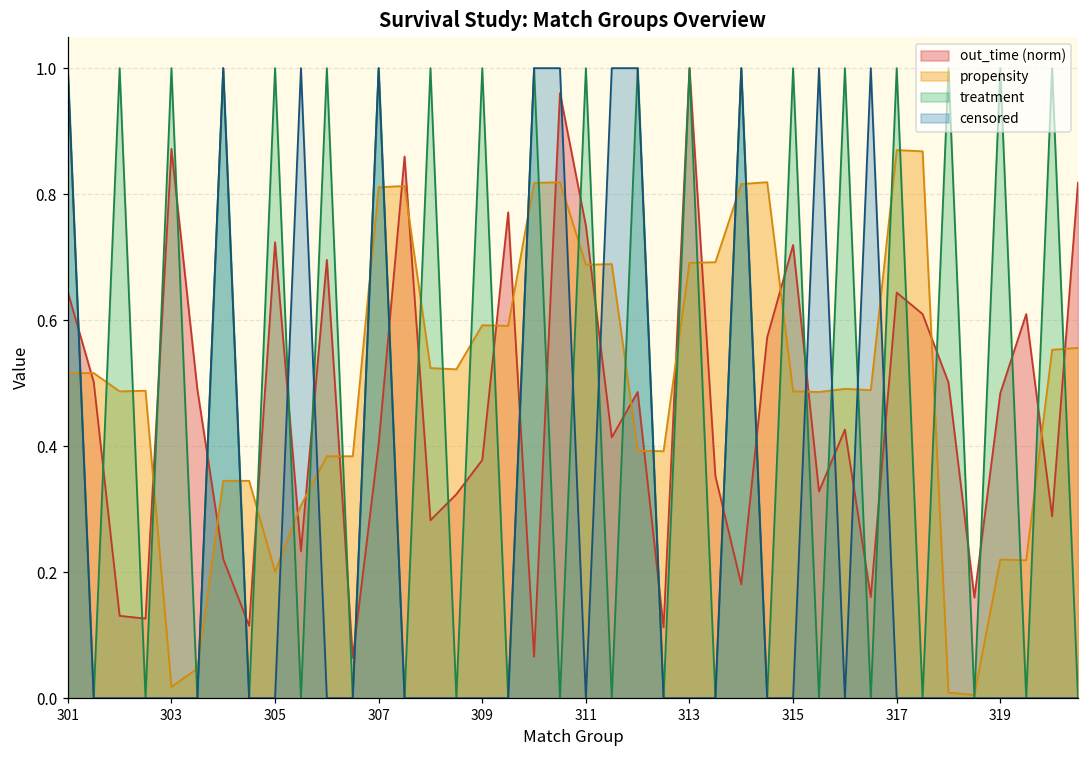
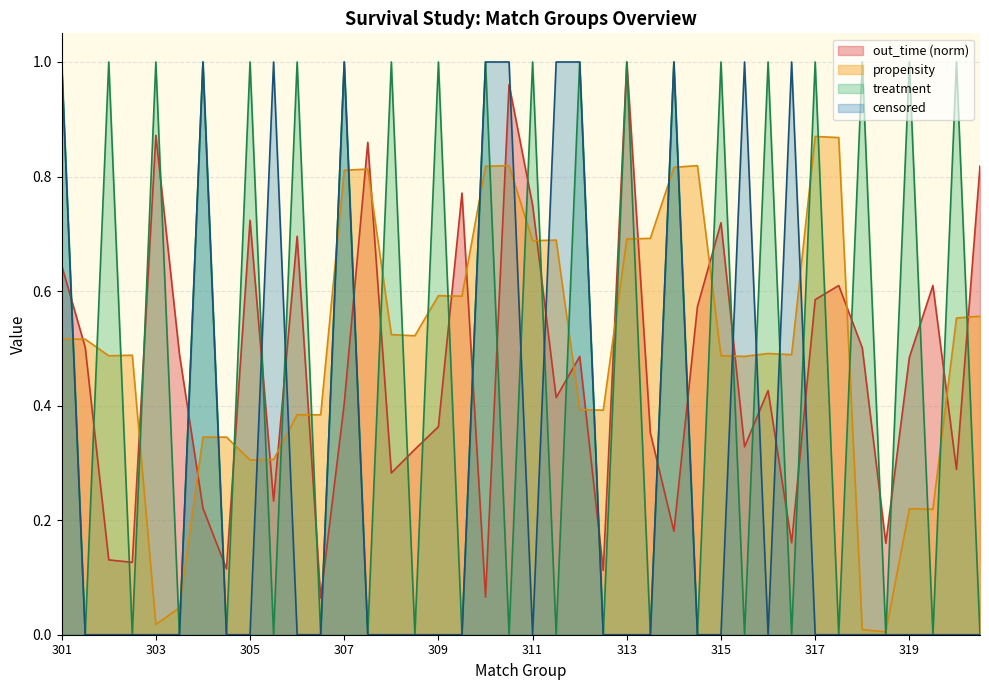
  {
    "out_time (norm)": {
      "301": 0.64,
      "303": 0.87,
      "305": 0.72,
      "307": 0.40,
-     "309": 0.38,
+     "309": 0.36,
      "311": 0.75,
      "315": 0.72,
-     "317": 0.64,
+     "317": 0.59,
      "319": 0.48
    },
    "propensity": {
      "301": 0.52,
      "303": 0.02,
-     "305": 0.20,
+     "305": 0.31,
      "307": 0.81,
      "309": 0.59,
      "311": 0.69,
      "313": 0.69,
      "315": 0.49,
      "317": 0.87,
      "319": 0.22
    }
  }
